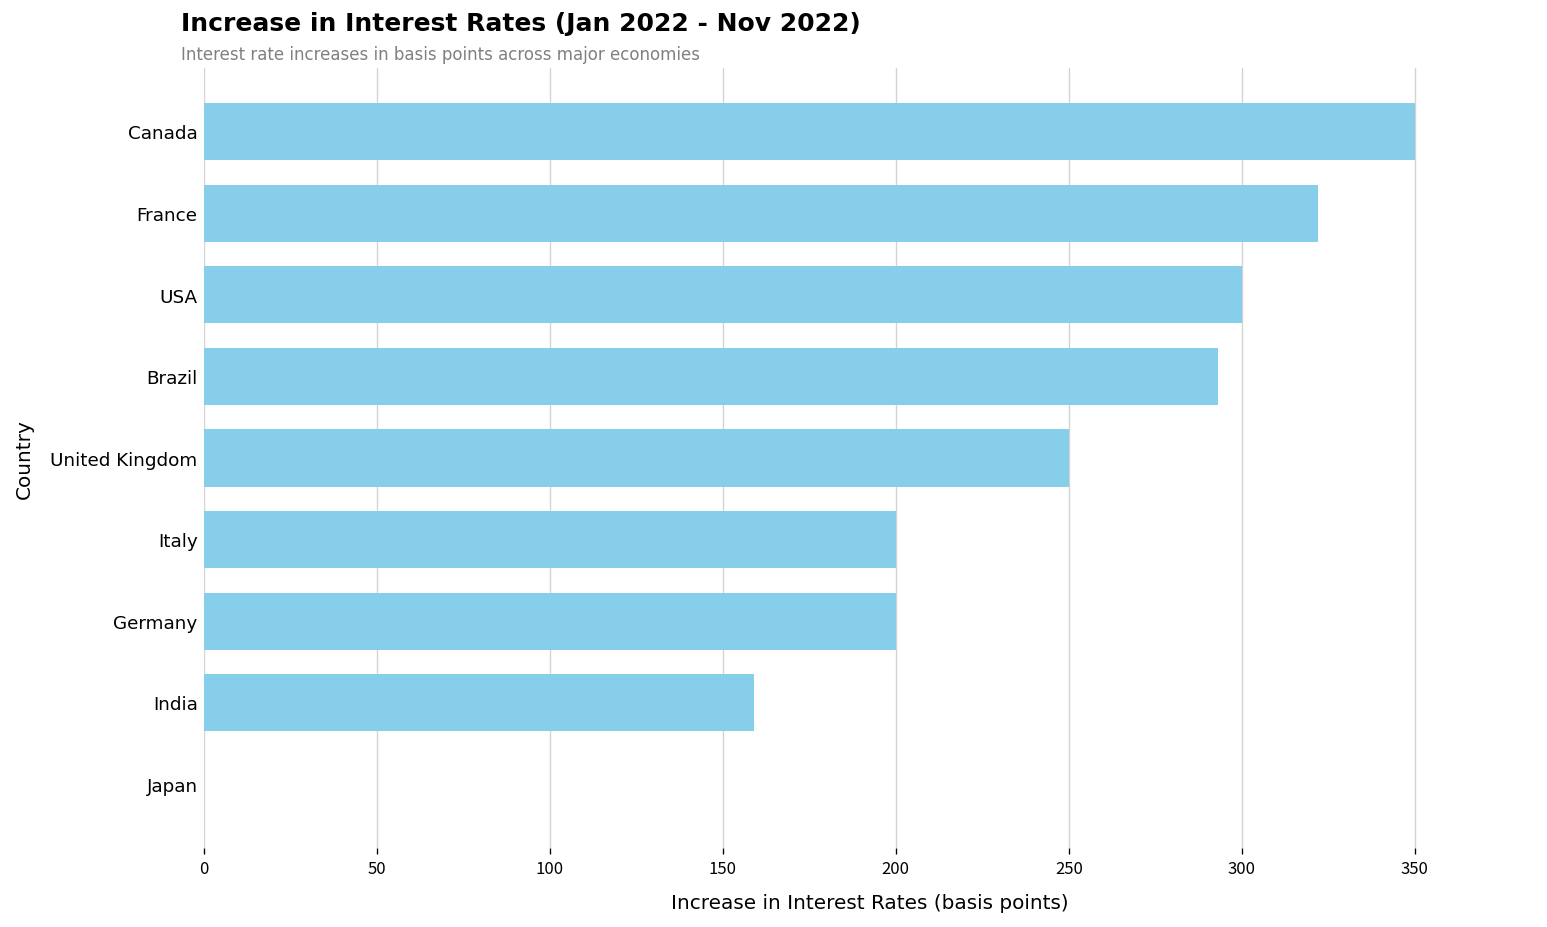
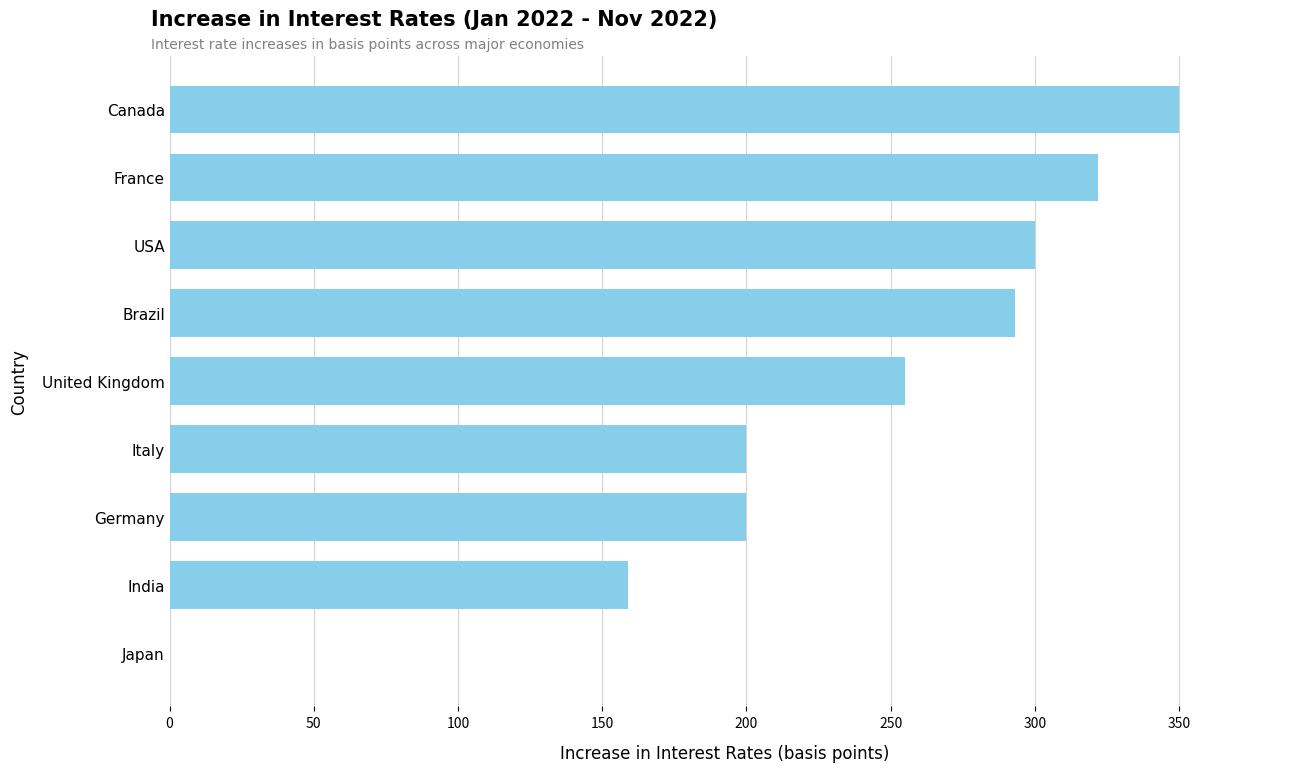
  {
    "Canada": 350,
    "France": 322,
    "USA": 300,
    "Brazil": 293,
-   "United Kingdom": 250,
+   "United Kingdom": 255,
    "Italy": 200,
    "Germany": 200,
    "India": 159,
    "Japan": 0
  }
